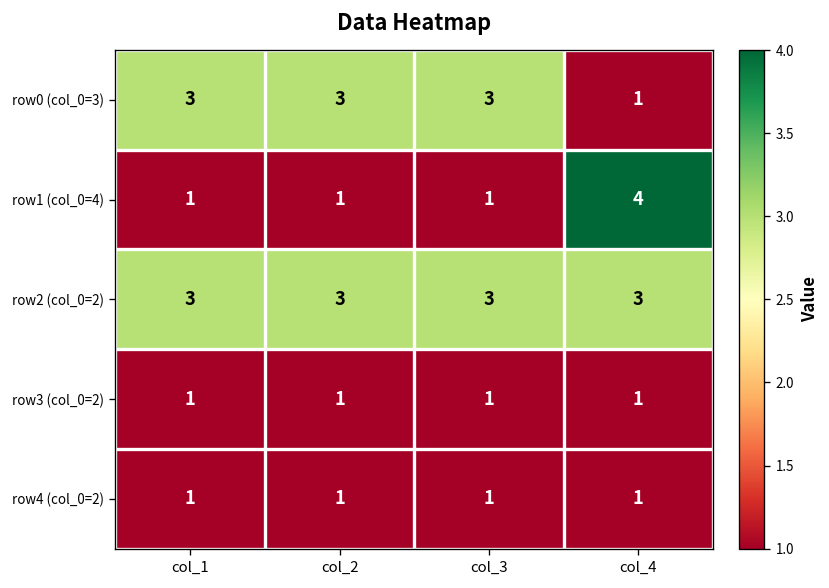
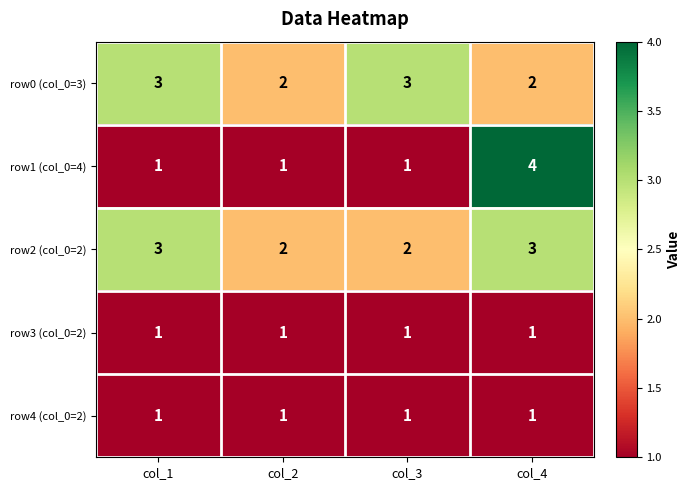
  {
    "row0 (col_0=3)": {
      "col_1": 3,
-     "col_2": 3,
+     "col_2": 2,
      "col_3": 3,
-     "col_4": 1
+     "col_4": 2
    },
    "row1 (col_0=4)": {
      "col_1": 1,
      "col_2": 1,
      "col_3": 1,
      "col_4": 4
    },
    "row2 (col_0=2)": {
      "col_1": 3,
-     "col_2": 3,
-     "col_3": 3,
+     "col_2": 2,
+     "col_3": 2,
      "col_4": 3
    },
    "row3 (col_0=2)": {
      "col_1": 1,
      "col_2": 1,
      "col_3": 1,
      "col_4": 1
    },
    "row4 (col_0=2)": {
      "col_1": 1,
      "col_2": 1,
      "col_3": 1,
      "col_4": 1
    }
  }
